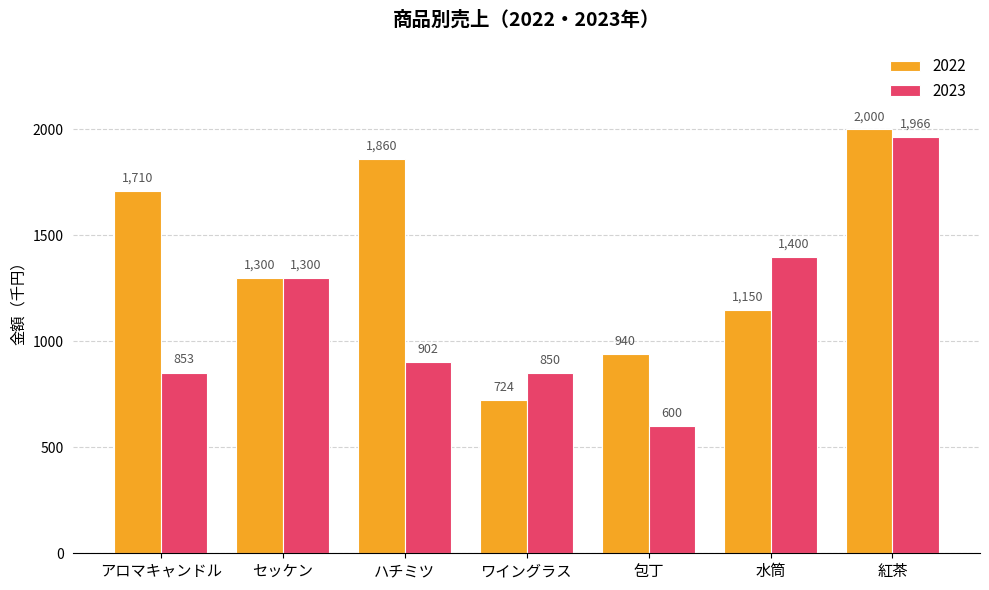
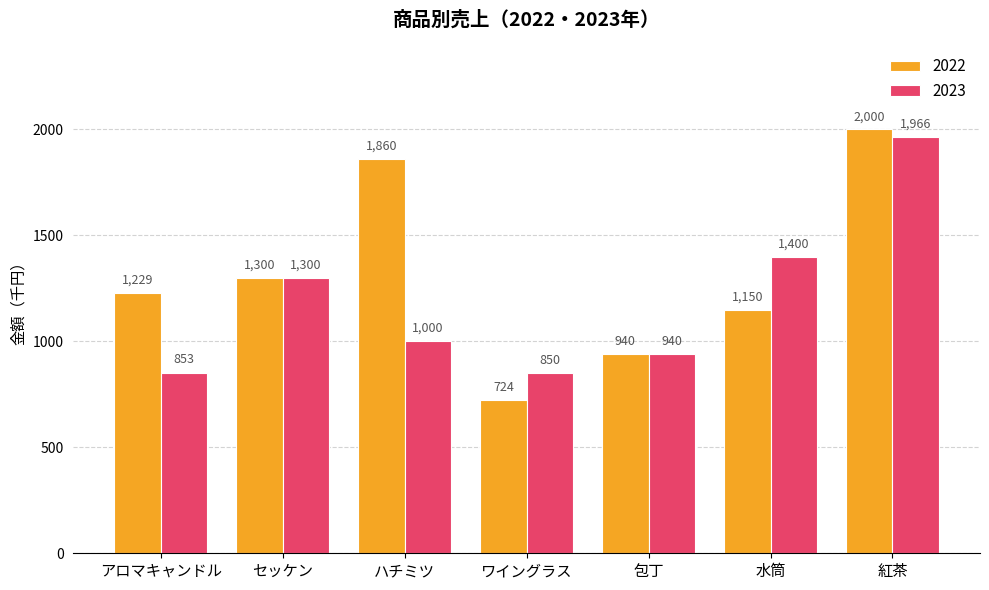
  {
    "2022": {
-     "アロマキャンドル": "1,710",
+     "アロマキャンドル": "1,229",
      "セッケン": "1,300",
      "ハチミツ": "1,860",
      "ワイングラス": "724",
      "包丁": "940",
      "水筒": "1,150",
      "紅茶": "2,000"
    },
    "2023": {
      "アロマキャンドル": "853",
      "セッケン": "1,300",
-     "ハチミツ": "902",
+     "ハチミツ": "1,000",
      "ワイングラス": "850",
-     "包丁": "600",
+     "包丁": "940",
      "水筒": "1,400",
      "紅茶": "1,966"
    }
  }
